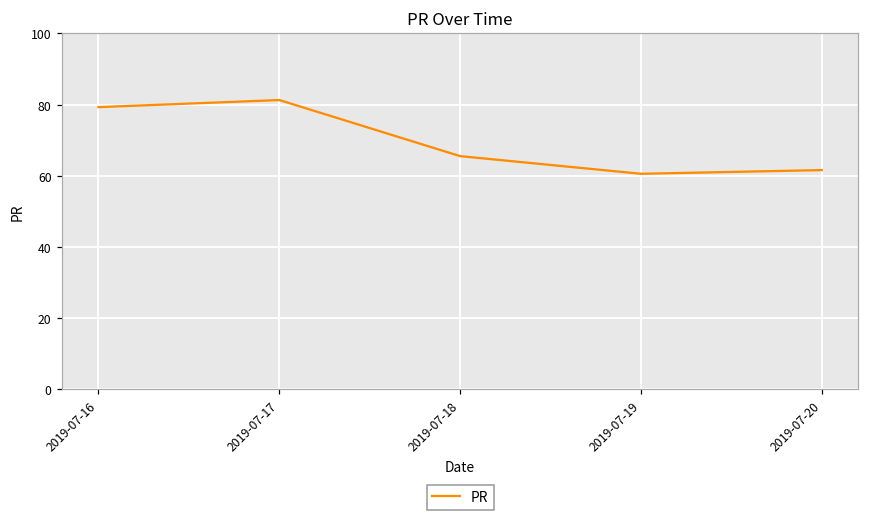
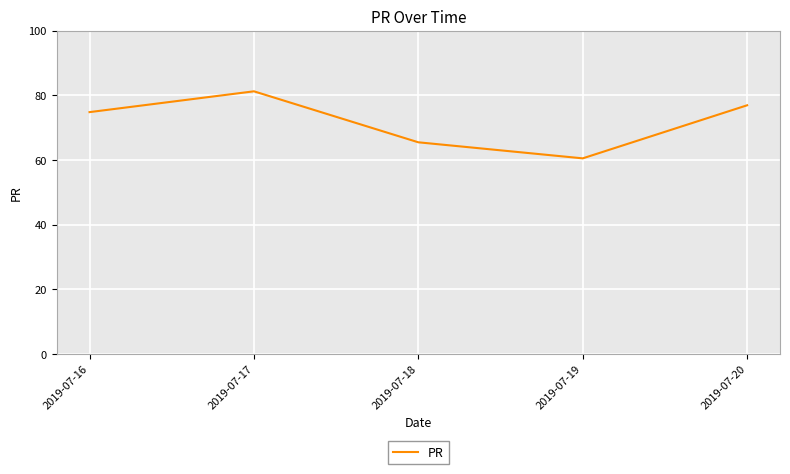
  {
-   "2019-07-16": 79,
+   "2019-07-16": 75,
    "2019-07-17": 81,
    "2019-07-18": 65,
    "2019-07-19": 61,
-   "2019-07-20": 62
+   "2019-07-20": 77
  }
